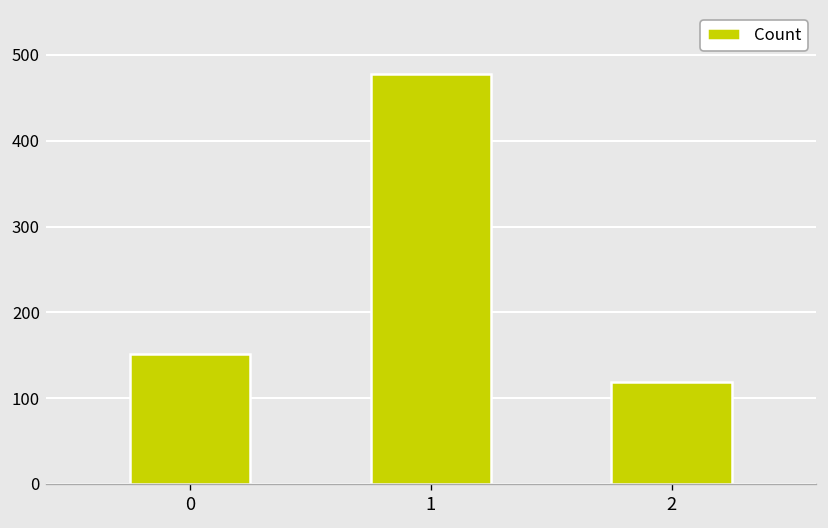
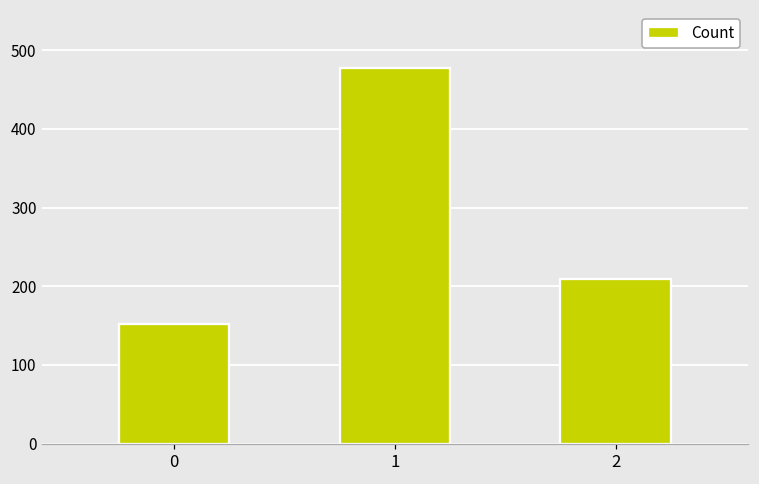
  {
    "0": 150,
    "1": 480,
-   "2": 120
+   "2": 210
  }
